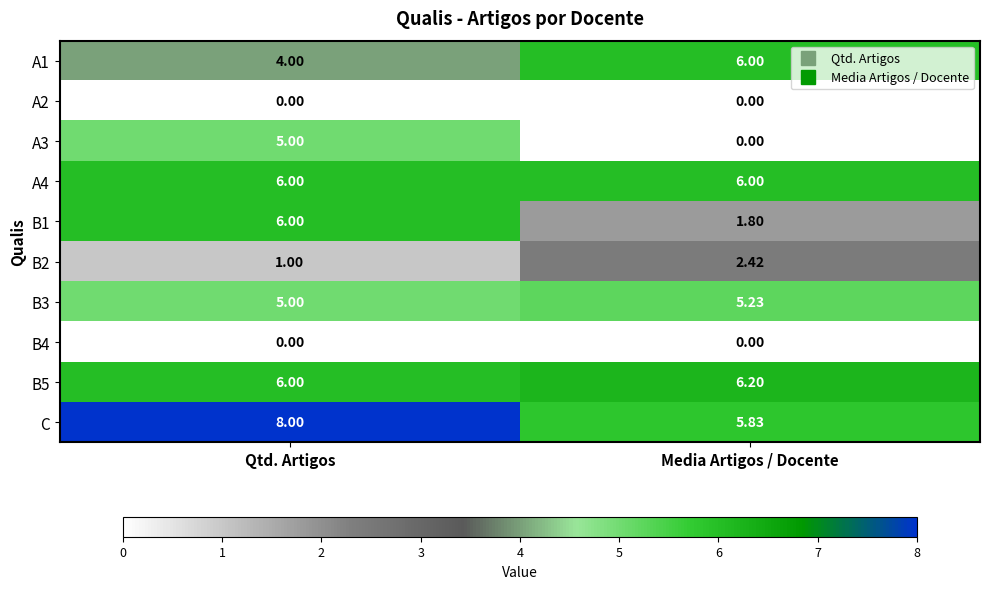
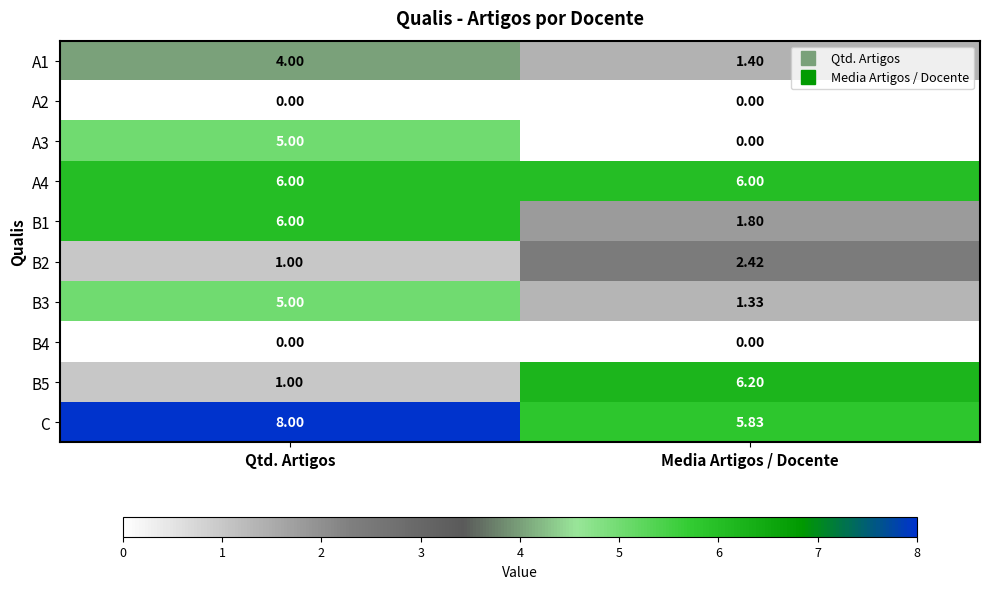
  {
    "A1": {
      "Qtd. Artigos": 4.00,
-     "Media Artigos / Docente": 6.00
+     "Media Artigos / Docente": 1.40
    },
    "A2": {
      "Qtd. Artigos": 0.00,
      "Media Artigos / Docente": 0.00
    },
    "A3": {
      "Qtd. Artigos": 5.00,
      "Media Artigos / Docente": 0.00
    },
    "A4": {
      "Qtd. Artigos": 6.00,
      "Media Artigos / Docente": 6.00
    },
    "B1": {
      "Qtd. Artigos": 6.00,
      "Media Artigos / Docente": 1.80
    },
    "B2": {
      "Qtd. Artigos": 1.00,
      "Media Artigos / Docente": 2.42
    },
    "B3": {
      "Qtd. Artigos": 5.00,
-     "Media Artigos / Docente": 5.23
+     "Media Artigos / Docente": 1.33
    },
    "B4": {
      "Qtd. Artigos": 0.00,
      "Media Artigos / Docente": 0.00
    },
    "B5": {
-     "Qtd. Artigos": 6.00,
+     "Qtd. Artigos": 1.00,
      "Media Artigos / Docente": 6.20
    },
    "C": {
      "Qtd. Artigos": 8.00,
      "Media Artigos / Docente": 5.83
    }
  }
